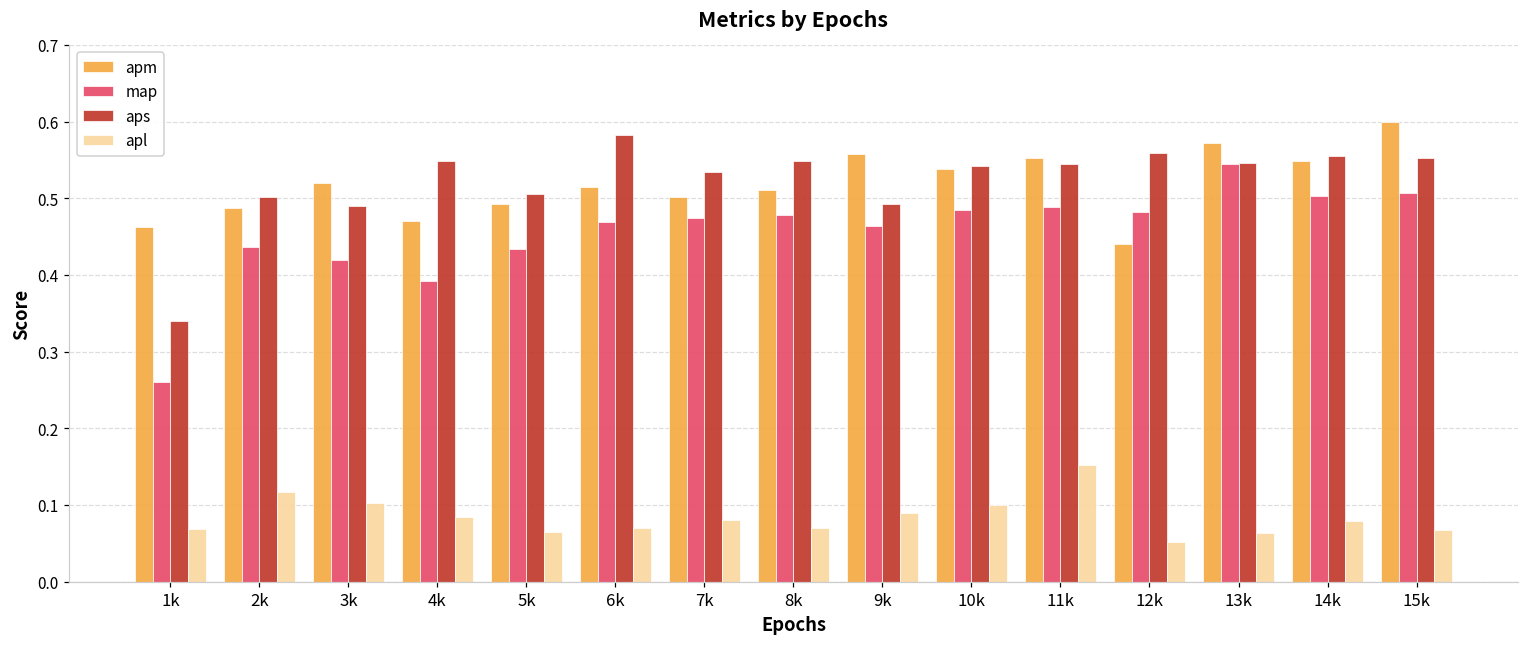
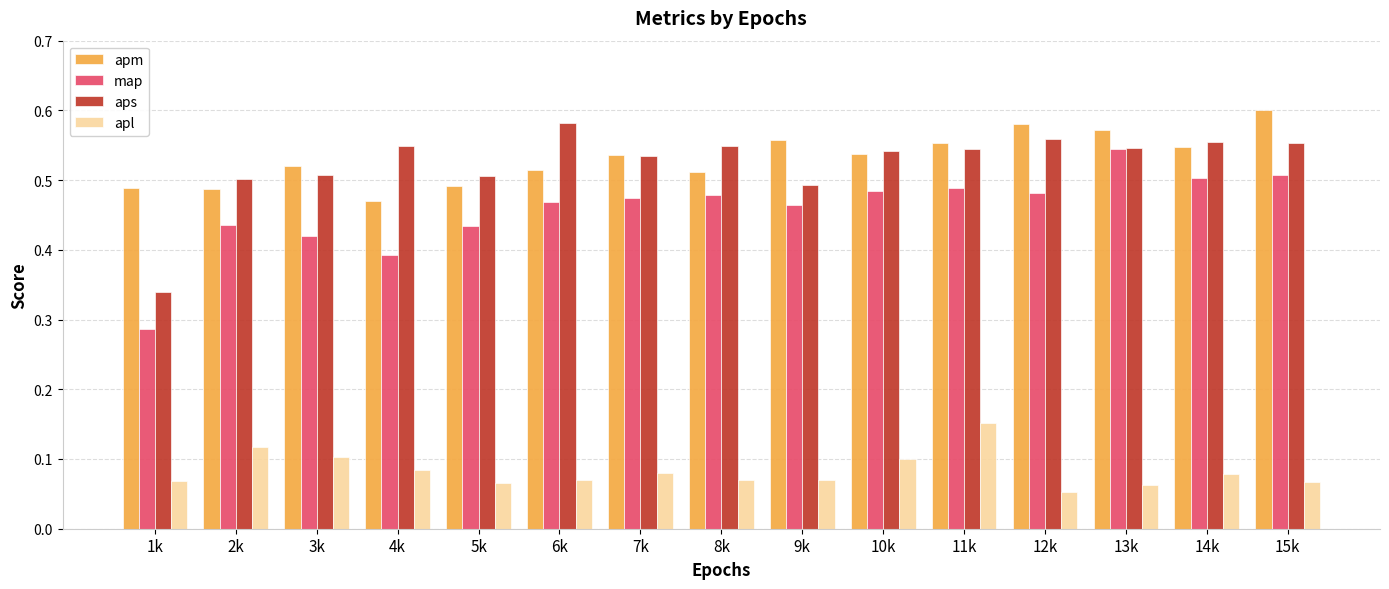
  {
    "apm": {
-     "1k": 0.46,
+     "1k": 0.49,
      "2k": 0.49,
      "3k": 0.52,
      "4k": 0.47,
      "5k": 0.49,
      "6k": 0.51,
-     "7k": 0.50,
+     "7k": 0.54,
      "8k": 0.51,
      "9k": 0.56,
      "10k": 0.54,
      "11k": 0.55,
-     "12k": 0.44,
+     "12k": 0.58,
      "13k": 0.57,
      "14k": 0.55,
      "15k": 0.60
    },
    "map": {
-     "1k": 0.26,
+     "1k": 0.29,
      "2k": 0.44,
      "3k": 0.42,
      "4k": 0.39,
      "5k": 0.43,
      "6k": 0.47,
      "7k": 0.47,
      "8k": 0.48,
      "9k": 0.46,
      "10k": 0.49,
      "11k": 0.49,
      "12k": 0.48,
      "13k": 0.55,
      "14k": 0.50,
      "15k": 0.51
    },
    "aps": {
      "1k": 0.34,
      "2k": 0.50,
-     "3k": 0.49,
+     "3k": 0.51,
      "4k": 0.55,
      "5k": 0.51,
      "6k": 0.58,
      "7k": 0.53,
      "8k": 0.55,
      "9k": 0.49,
      "10k": 0.54,
      "11k": 0.55,
      "12k": 0.56,
      "13k": 0.55,
      "14k": 0.56,
      "15k": 0.55
    },
    "apl": {
      "1k": 0.07,
      "2k": 0.12,
      "3k": 0.10,
      "4k": 0.08,
      "5k": 0.07,
      "6k": 0.07,
      "7k": 0.08,
      "8k": 0.07,
-     "9k": 0.09,
+     "9k": 0.07,
      "10k": 0.10,
      "11k": 0.15,
      "12k": 0.05,
      "13k": 0.06,
      "14k": 0.08,
      "15k": 0.07
    }
  }
